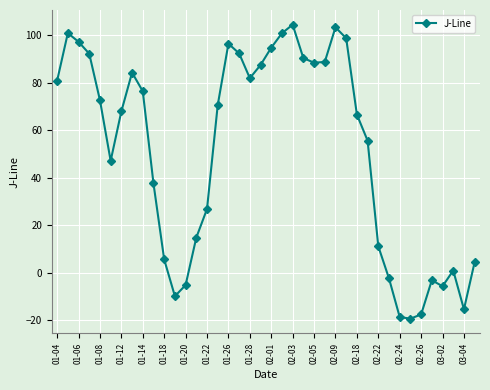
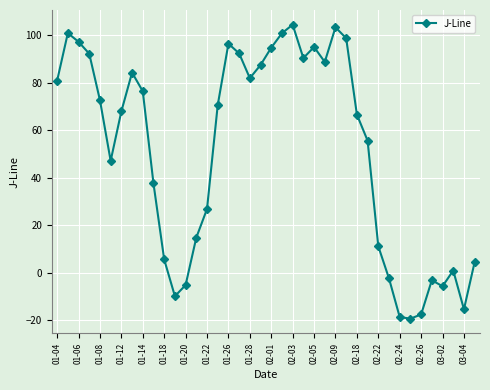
  {
    "01-04": 81,
    "01-06": 97,
    "01-08": 73,
    "01-12": 68,
    "01-14": 76,
    "01-18": 6,
    "01-20": -5,
    "01-22": 27,
    "01-26": 96,
    "01-28": 82,
    "02-01": 95,
    "02-03": 104,
-   "02-05": 88,
+   "02-05": 95,
    "02-09": 103,
    "02-18": 67,
    "02-22": 11,
    "02-24": -19,
    "02-26": -18,
    "03-02": -6,
    "03-04": -15
  }
